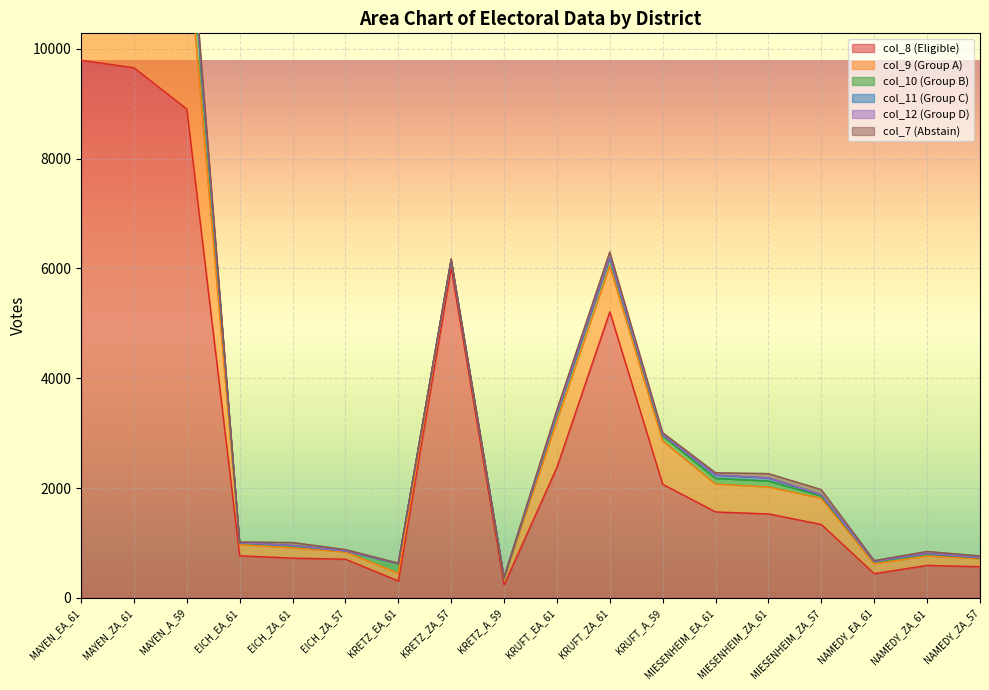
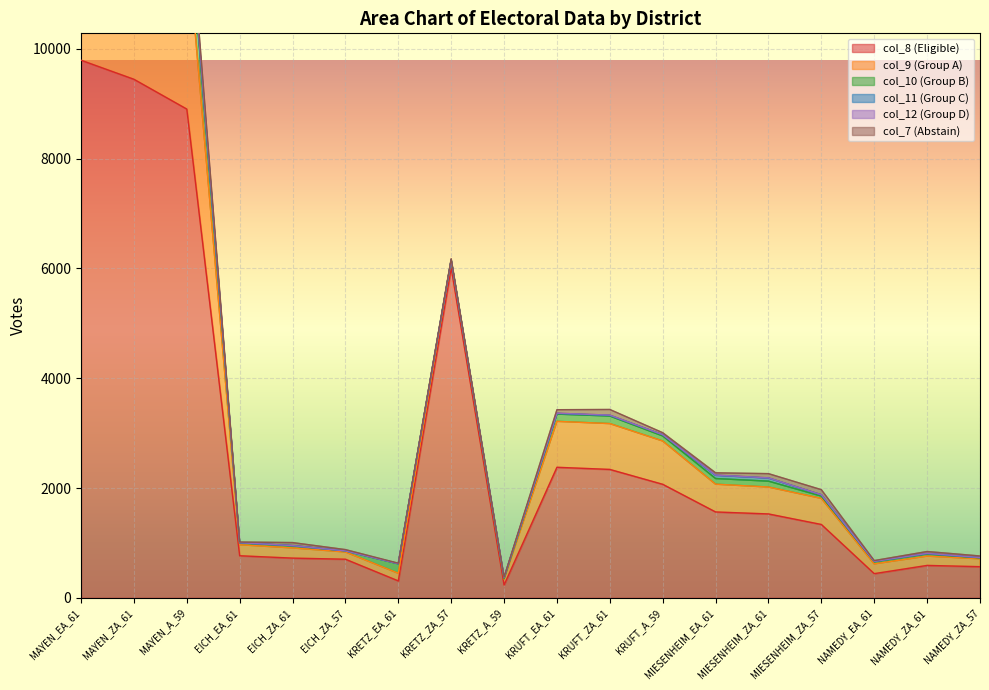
  {
    "col_8 (Eligible)": {
      "MAYEN_EA_61": 9800,
-     "MAYEN_ZA_61": 9700,
+     "MAYEN_ZA_61": 9400,
      "MAYEN_A_59": 8900,
      "EICH_EA_61": 800,
      "EICH_ZA_61": 700,
      "EICH_ZA_57": 700,
      "KRETZ_EA_61": 300,
      "KRETZ_ZA_57": 6000,
      "KRETZ_A_59": 200,
      "KRUFT_EA_61": 2400,
-     "KRUFT_ZA_61": 5200,
+     "KRUFT_ZA_61": 2300,
      "KRUFT_A_59": 2100,
      "MIESENHEIM_EA_61": 1600,
      "MIESENHEIM_ZA_61": 1500,
      "MIESENHEIM_ZA_57": 1300,
      "NAMEDY_EA_61": 400,
      "NAMEDY_ZA_61": 600,
      "NAMEDY_ZA_57": 600
    },
    "col_9 (Group A)": {
      "KRETZ_EA_61": 100,
      "KRUFT_EA_61": 800,
      "KRUFT_ZA_61": 800,
      "KRUFT_A_59": 800,
      "MIESENHEIM_EA_61": 500,
      "MIESENHEIM_ZA_61": 500
    },
    "col_10 (Group B)": {
      "MIESENHEIM_EA_61": 100,
      "MIESENHEIM_ZA_61": 100
    },
    "col_7 (Abstain)": {
      "EICH_ZA_61": 100,
      "KRUFT_EA_61": 100,
      "KRUFT_ZA_61": 100,
      "MIESENHEIM_ZA_61": 100,
      "MIESENHEIM_ZA_57": 100
    }
  }
